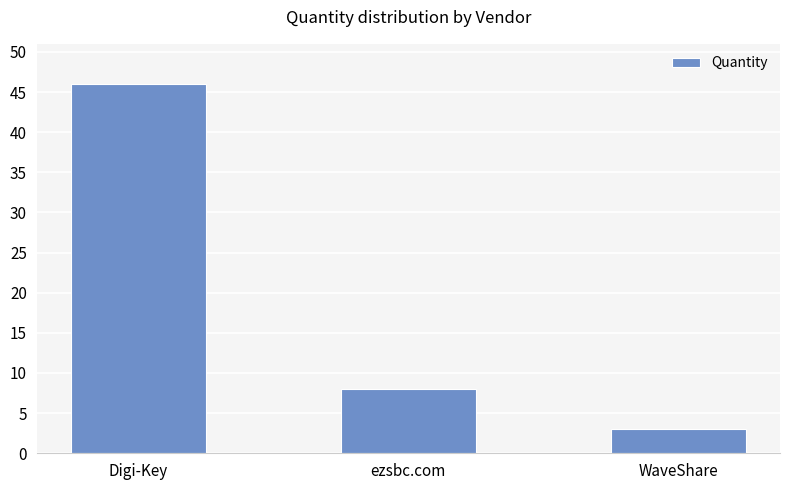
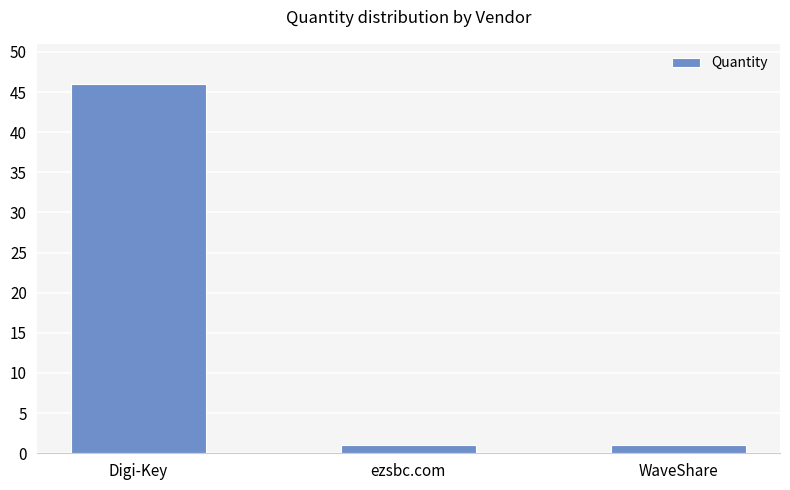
  {
    "Digi-Key": 46,
-   "ezsbc.com": 8,
-   "WaveShare": 3
+   "ezsbc.com": 1,
+   "WaveShare": 1
  }
